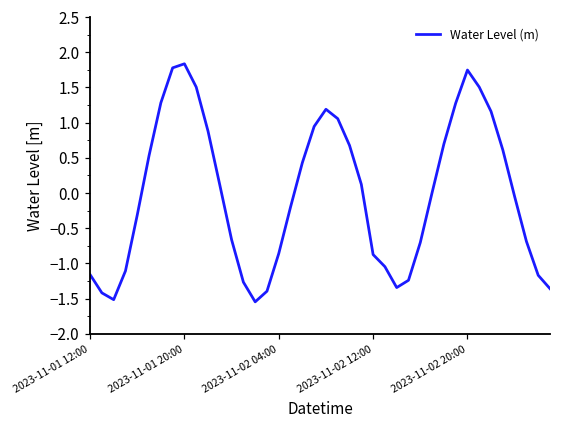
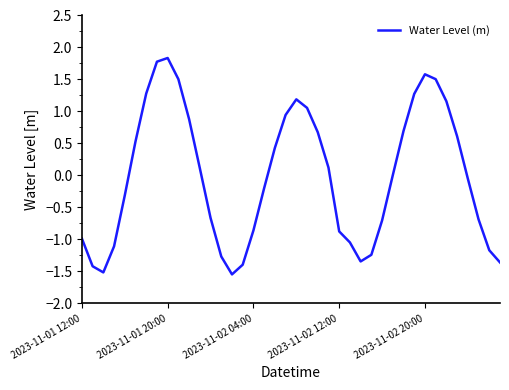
  {
-   "2023-11-01 12:00": -1.2,
+   "2023-11-01 12:00": -1.0,
    "2023-11-01 20:00": 1.8,
    "2023-11-02 04:00": -0.9,
    "2023-11-02 12:00": -0.9,
-   "2023-11-02 20:00": 1.7
+   "2023-11-02 20:00": 1.6
  }
